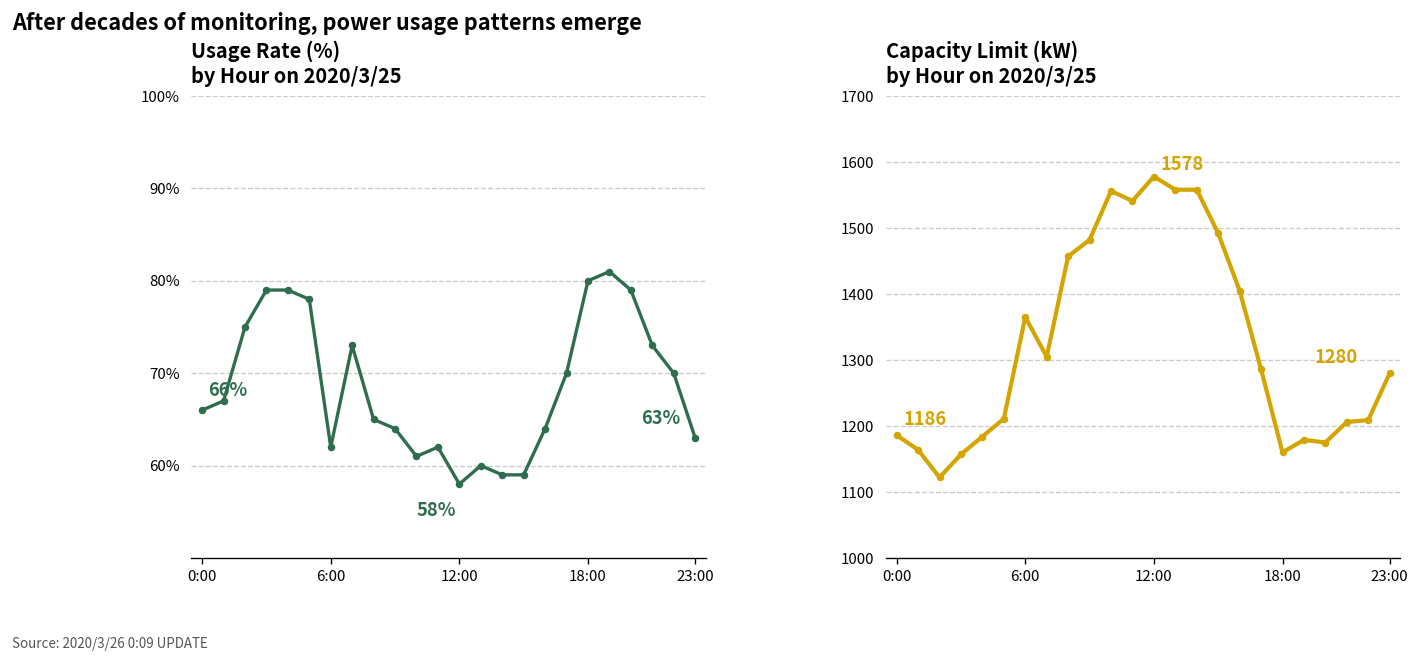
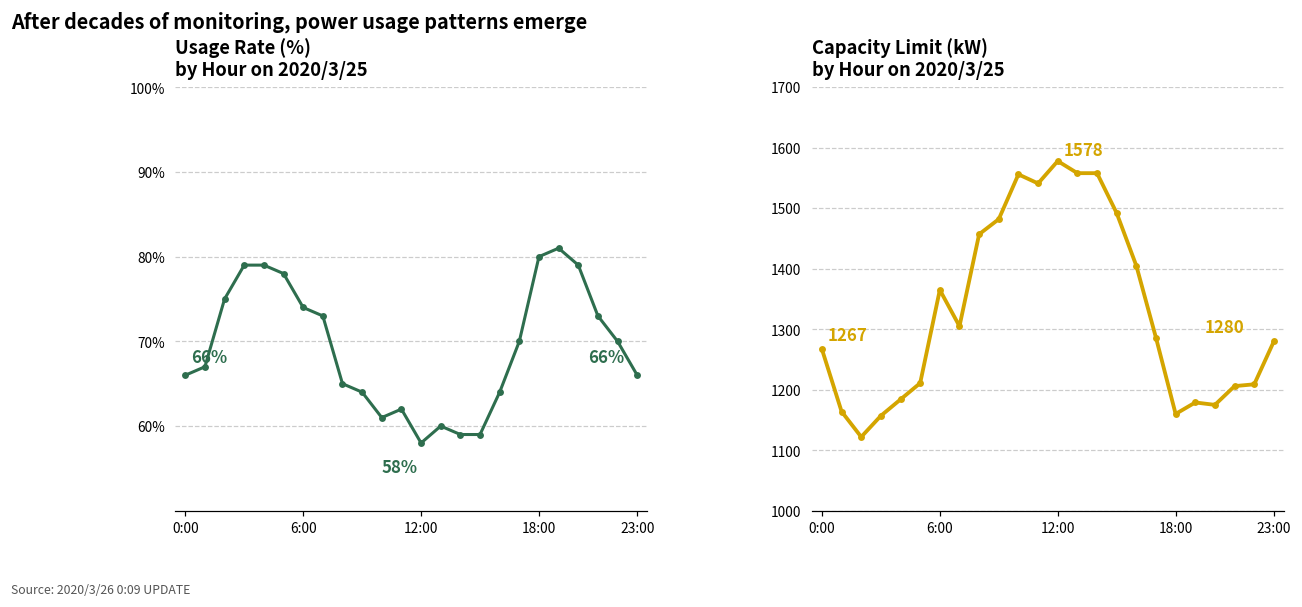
  {
    "Usage Rate (%) by Hour on 2020/3/25": {
-     "6:00": "62%",
+     "6:00": "74%",
      "12:00": "58%",
-     "23:00": "63%"
+     "23:00": "66%"
    },
    "Capacity Limit (kW) by Hour on 2020/3/25": {
-     "0:00": "1186",
+     "0:00": "1267",
      "12:00": "1578"
    }
  }
